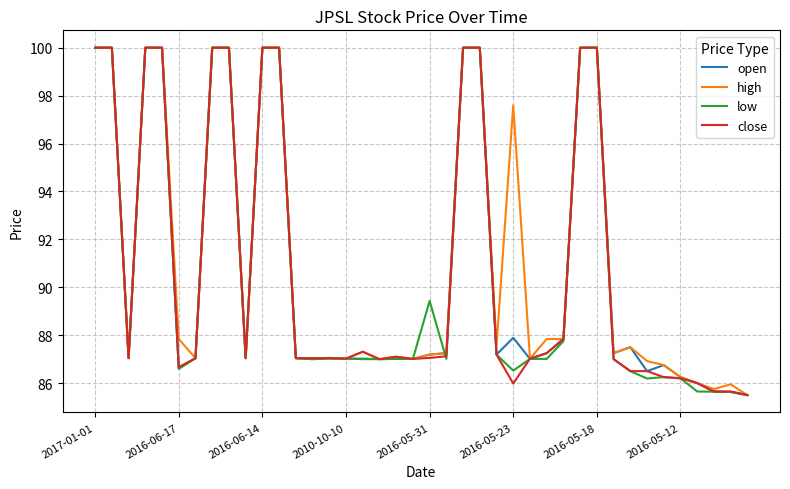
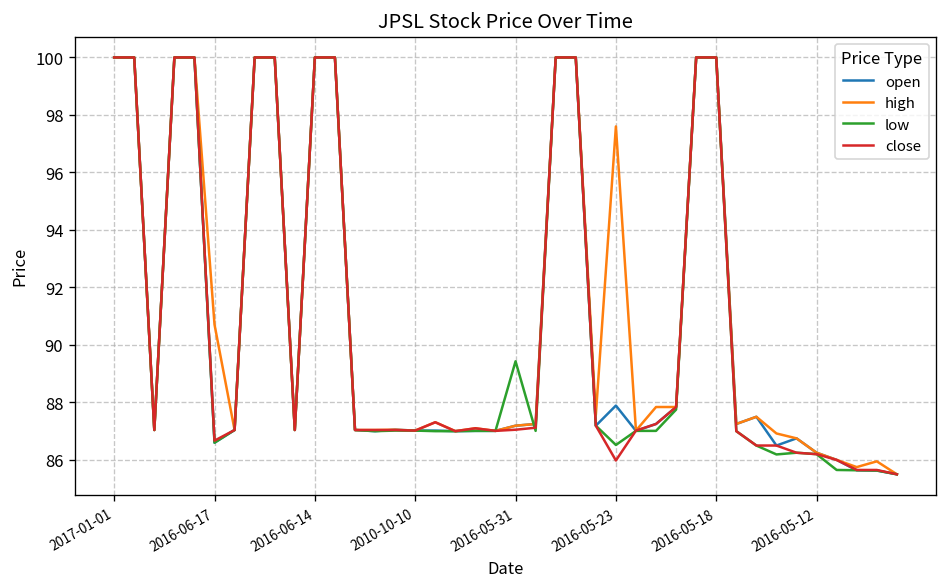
  {
    "open": {
      "2016-05-23": 87.9
    },
    "high": {
-     "2016-06-17": 87.8,
+     "2016-06-17": 90.7,
      "2016-05-23": 97.6
    },
    "low": {
      "2016-05-31": 89.4,
      "2016-05-23": 86.5
    },
    "close": {
      "2016-05-31": 87.1,
      "2016-05-23": 86.0
    }
  }
